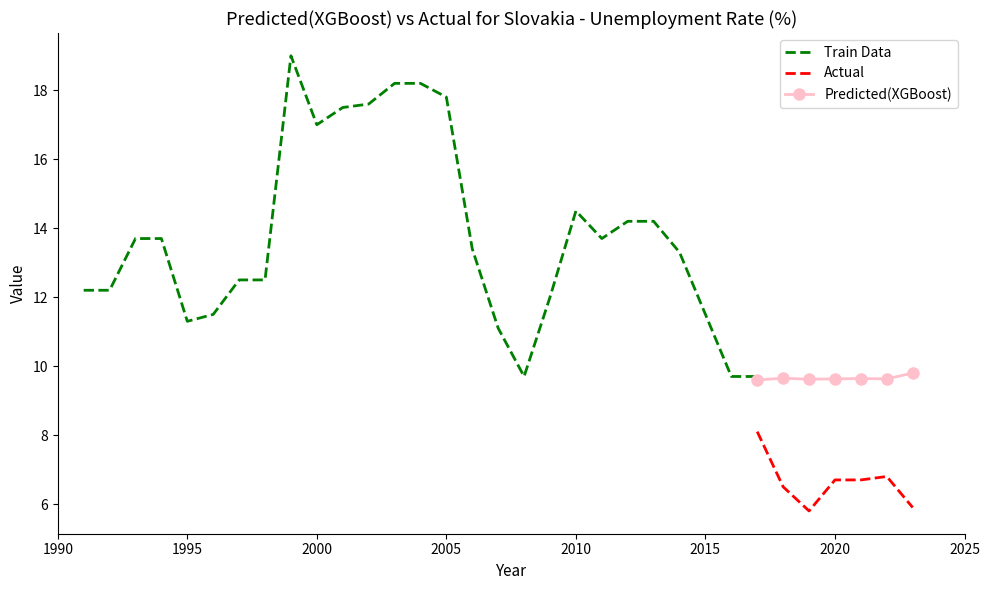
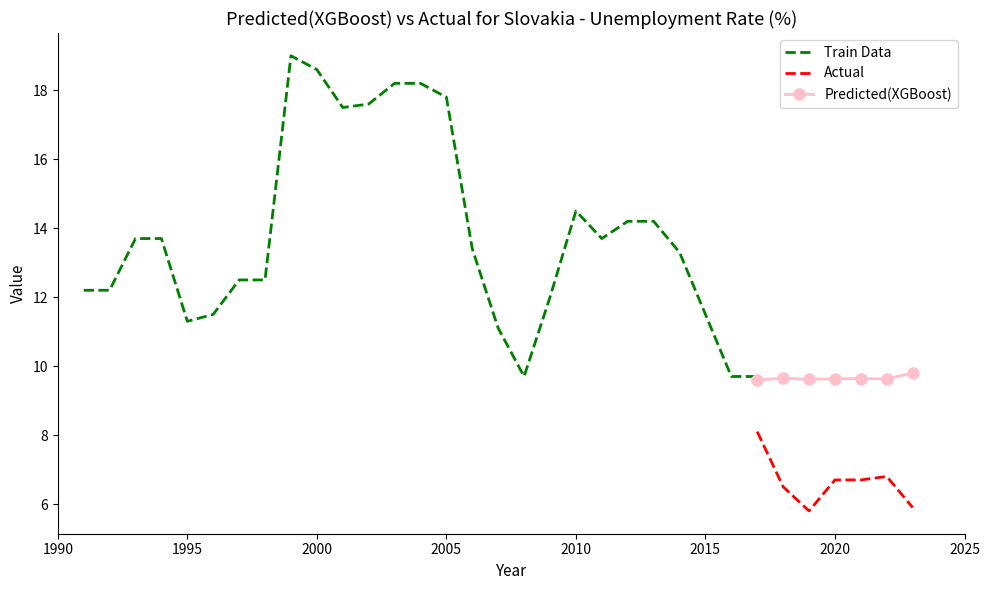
  {
    "Train Data": {
      "1995": 11.3,
-     "2000": 17.0,
+     "2000": 18.6,
      "2005": 17.8,
      "2010": 14.5,
      "2015": 11.5
    },
    "Actual": {
      "2020": 6.7
    },
    "Predicted(XGBoost)": {
      "2020": 9.6
    }
  }
